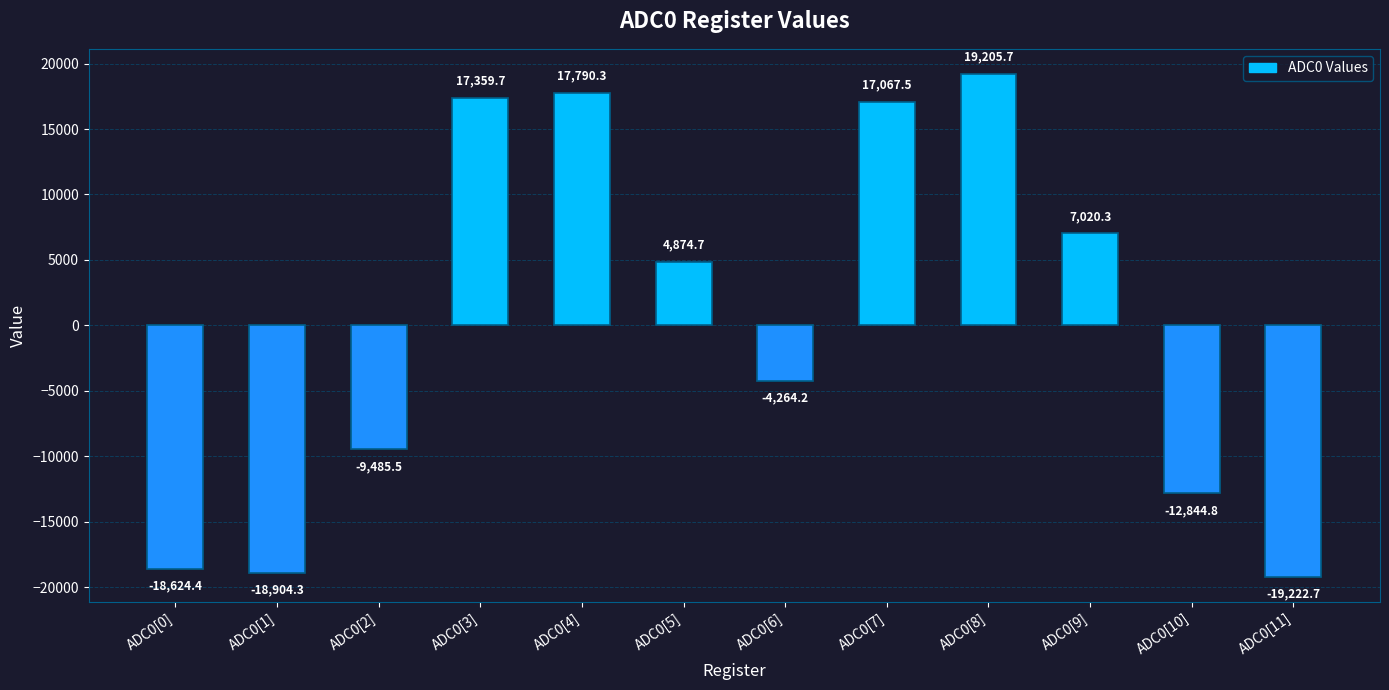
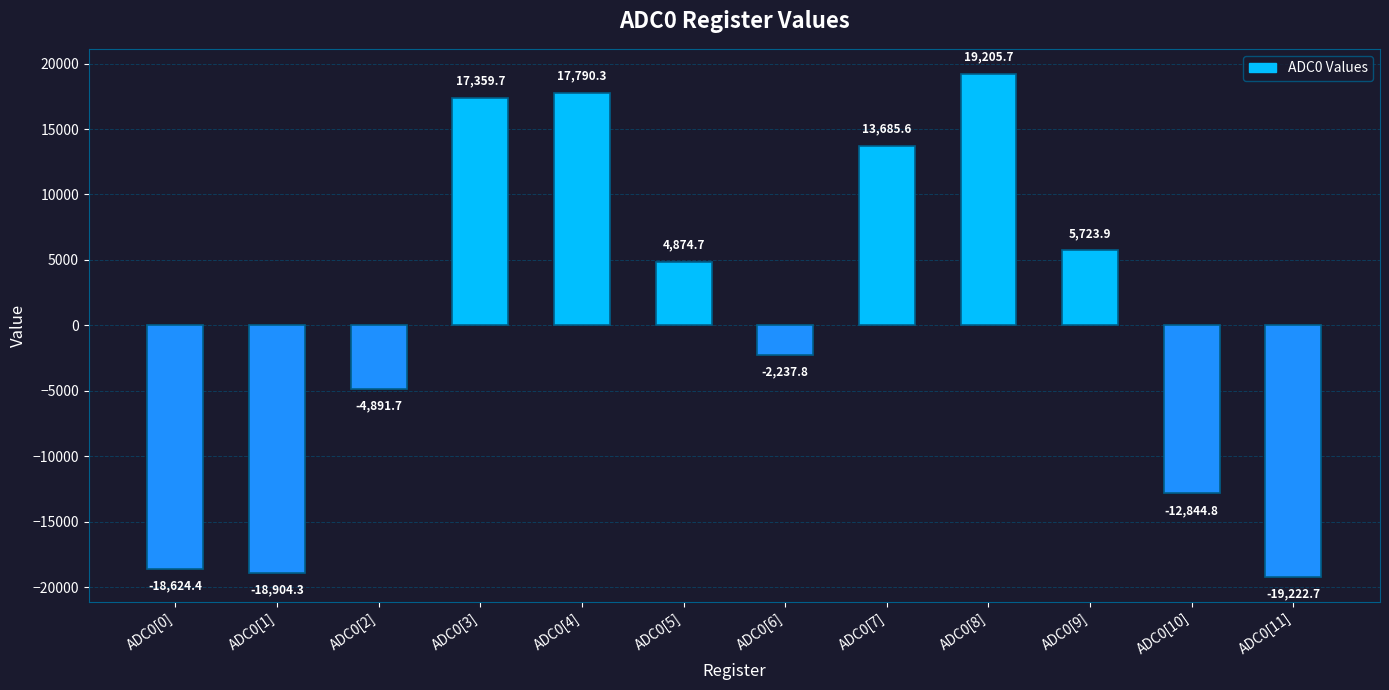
  {
    "ADC0[0]": "-18,624.4",
    "ADC0[1]": "-18,904.3",
-   "ADC0[2]": "-9,485.5",
+   "ADC0[2]": "-4,891.7",
    "ADC0[3]": "17,359.7",
    "ADC0[4]": "17,790.3",
    "ADC0[5]": "4,874.7",
-   "ADC0[6]": "-4,264.2",
-   "ADC0[7]": "17,067.5",
+   "ADC0[6]": "-2,237.8",
+   "ADC0[7]": "13,685.6",
    "ADC0[8]": "19,205.7",
-   "ADC0[9]": "7,020.3",
+   "ADC0[9]": "5,723.9",
    "ADC0[10]": "-12,844.8",
    "ADC0[11]": "-19,222.7"
  }
